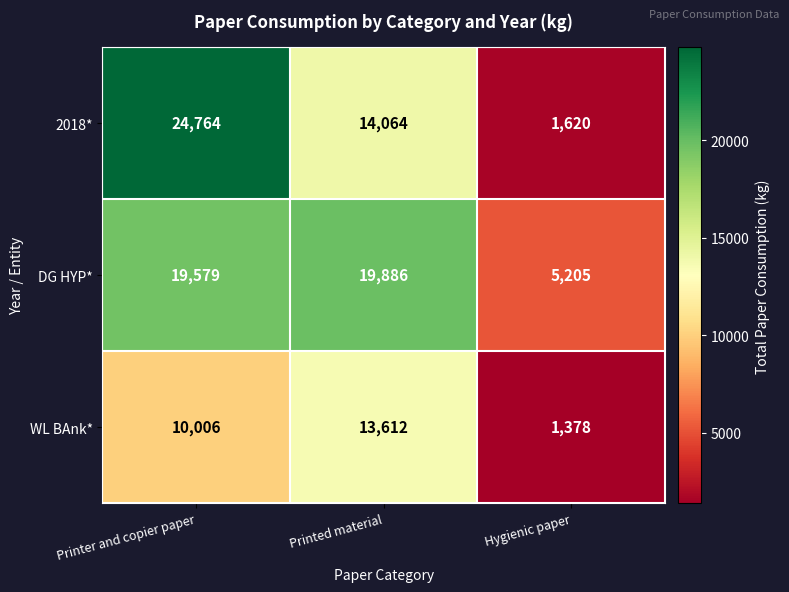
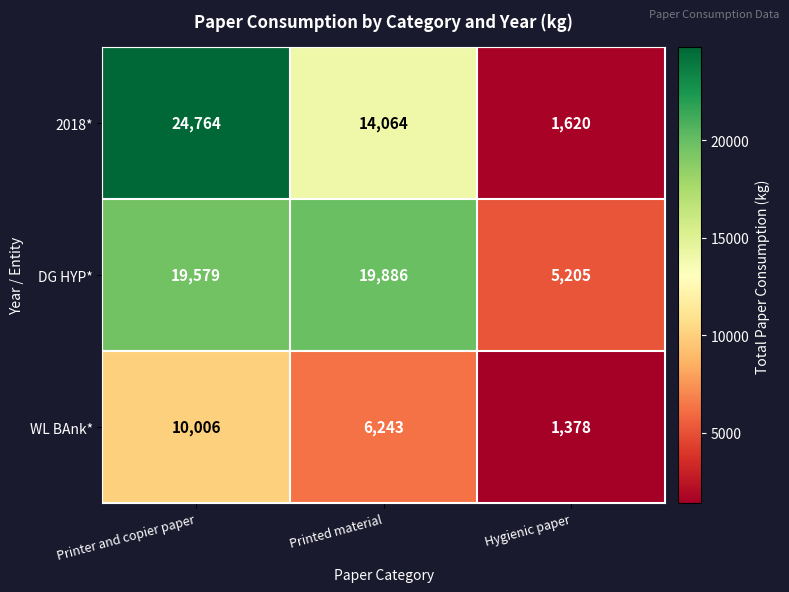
  {
    "2018*": {
      "Printer and copier paper": "24,764",
      "Printed material": "14,064",
      "Hygienic paper": "1,620"
    },
    "DG HYP*": {
      "Printer and copier paper": "19,579",
      "Printed material": "19,886",
      "Hygienic paper": "5,205"
    },
    "WL BAnk*": {
      "Printer and copier paper": "10,006",
-     "Printed material": "13,612",
+     "Printed material": "6,243",
      "Hygienic paper": "1,378"
    }
  }
